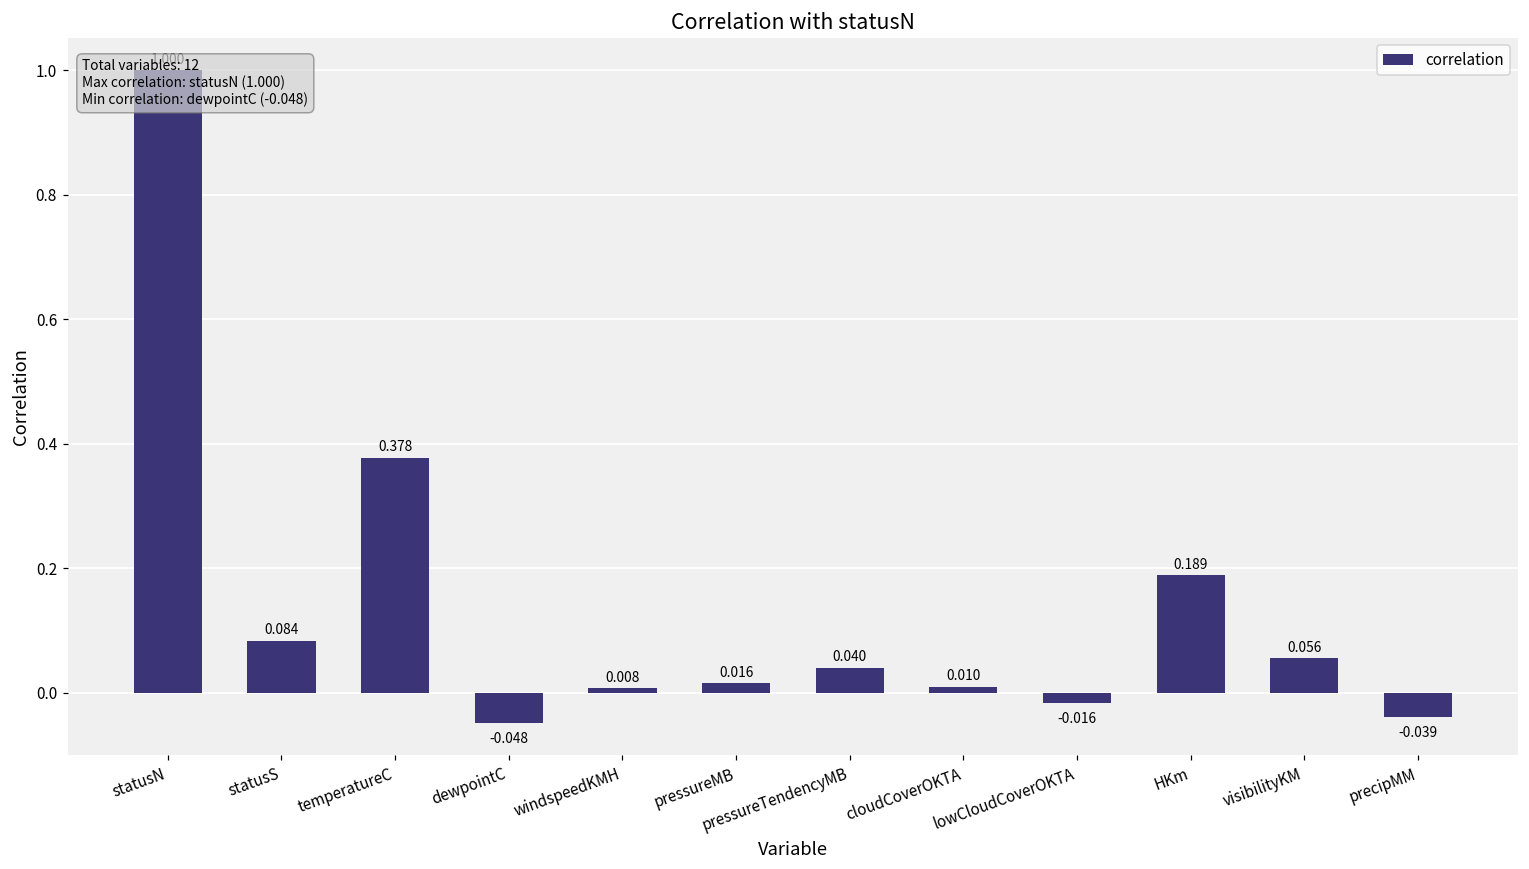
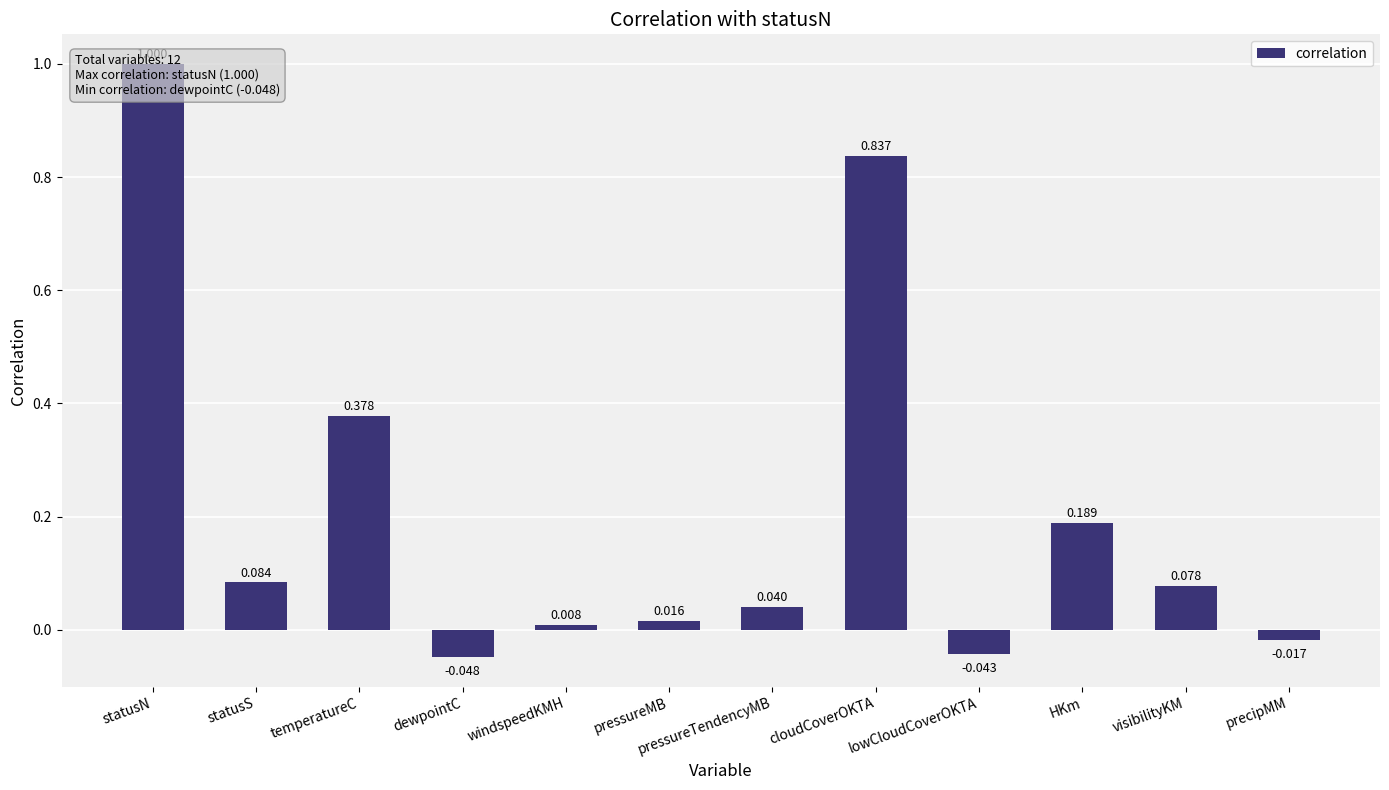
  {
    "statusS": 0.084,
    "temperatureC": 0.378,
    "dewpointC": -0.048,
    "windspeedKMH": 0.008,
    "pressureMB": 0.016,
    "pressureTendencyMB": 0.040,
-   "cloudCoverOKTA": 0.010,
-   "lowCloudCoverOKTA": -0.016,
+   "cloudCoverOKTA": 0.837,
+   "lowCloudCoverOKTA": -0.043,
    "HKm": 0.189,
-   "visibilityKM": 0.056,
-   "precipMM": -0.039
+   "visibilityKM": 0.078,
+   "precipMM": -0.017
  }
